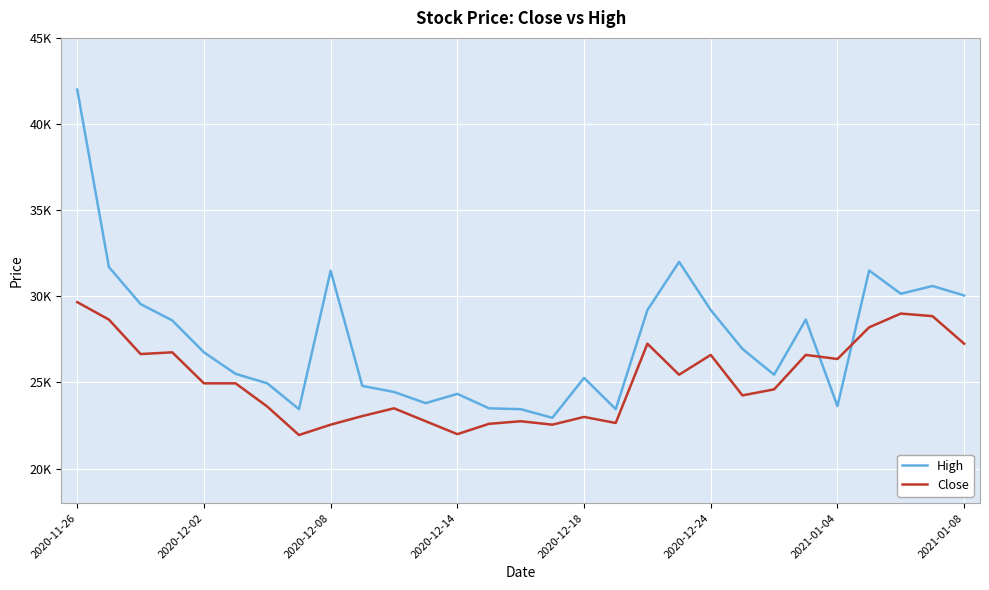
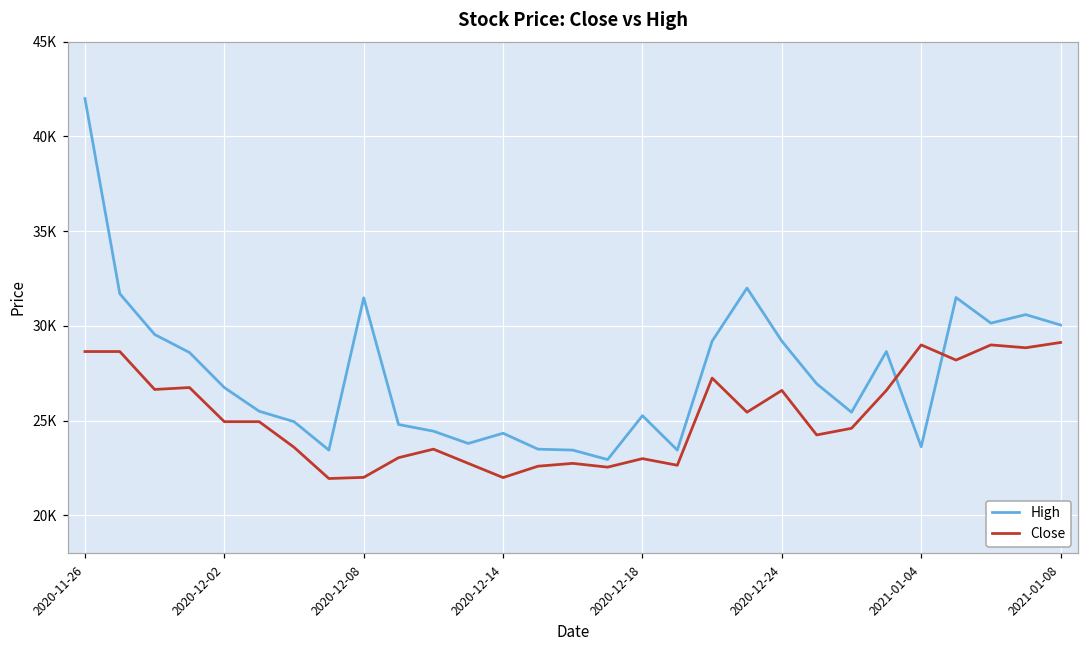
  {
    "High": {
      "2020-11-26": 42000,
      "2020-12-02": 26800,
      "2020-12-08": 31500,
      "2020-12-14": 24300,
      "2020-12-18": 25300,
      "2020-12-24": 29200,
      "2021-01-04": 23600,
      "2021-01-08": 30100
    },
    "Close": {
-     "2020-11-26": 29700,
+     "2020-11-26": 28700,
      "2020-12-02": 25000,
-     "2020-12-08": 22600,
+     "2020-12-08": 22000,
      "2020-12-14": 22000,
      "2020-12-18": 23000,
      "2020-12-24": 26600,
-     "2021-01-04": 26400,
-     "2021-01-08": 27300
+     "2021-01-04": 29000,
+     "2021-01-08": 29100
    }
  }
